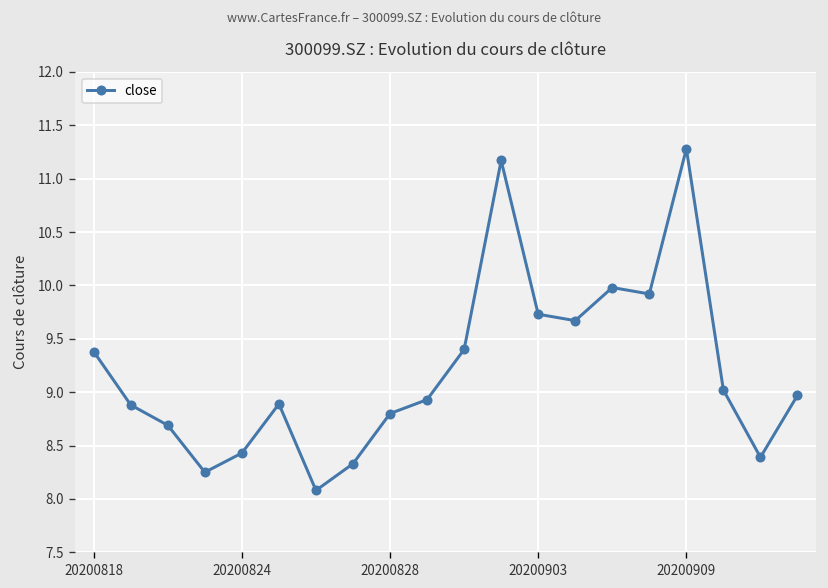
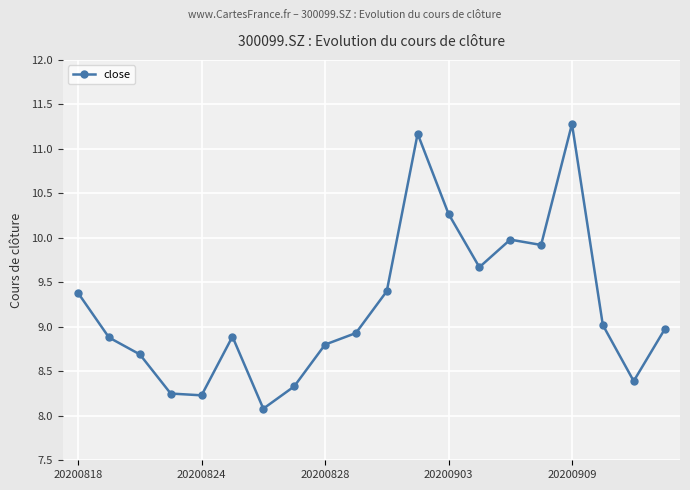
  {
    "20200818": 9.4,
-   "20200824": 8.4,
+   "20200824": 8.2,
    "20200828": 8.8,
-   "20200903": 9.7,
+   "20200903": 10.3,
    "20200909": 11.3
  }
